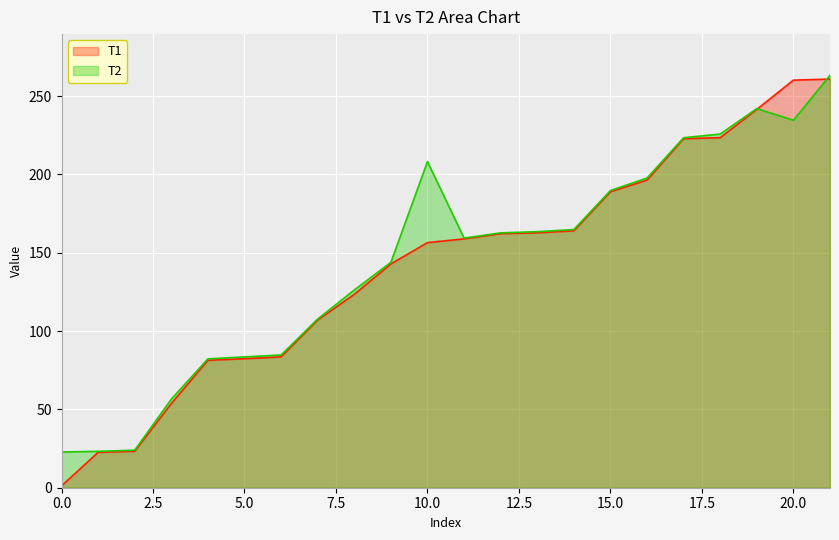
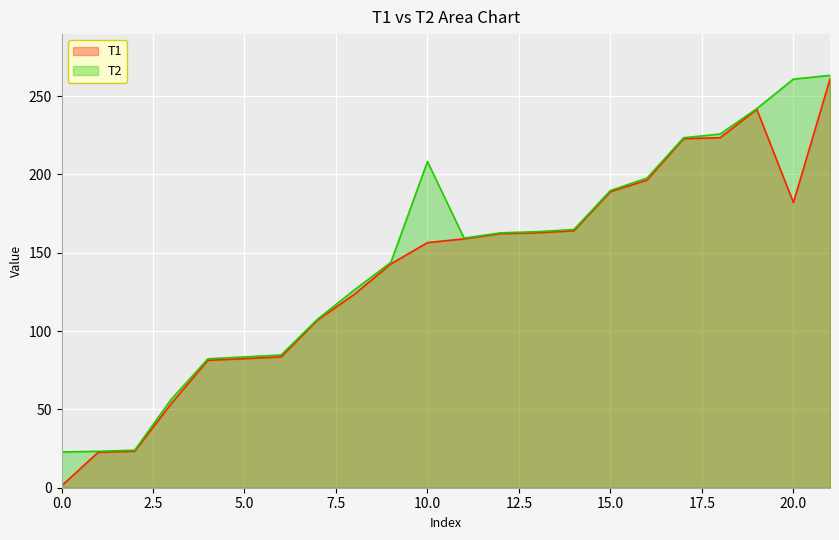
  {
    "T1": {
      "0.0": 1,
      "10.0": 156,
-     "20.0": 260
+     "20.0": 182
    },
    "T2": {
      "0.0": 23,
      "10.0": 208,
-     "20.0": 235
+     "20.0": 261
    }
  }
